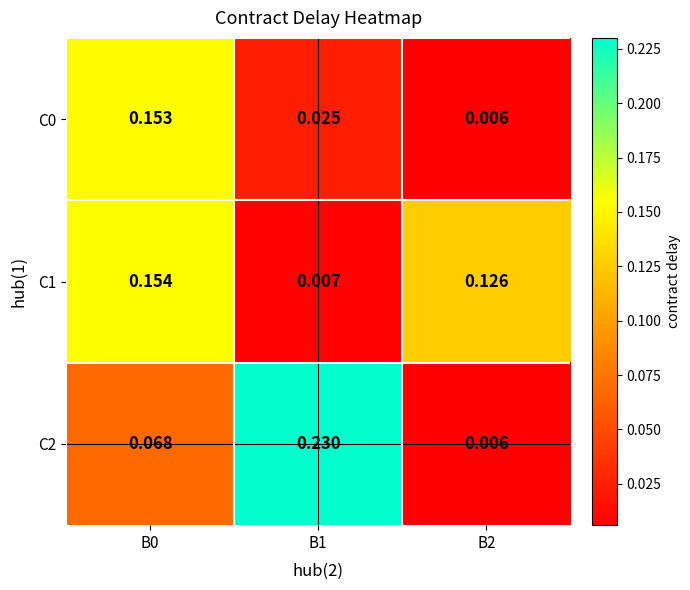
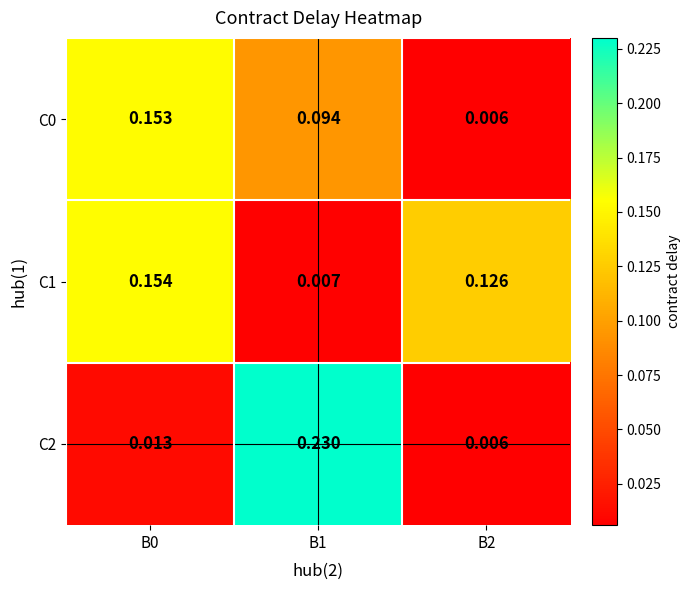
  {
    "C0": {
      "B0": 0.153,
-     "B1": 0.025,
+     "B1": 0.094,
      "B2": 0.006
    },
    "C1": {
      "B0": 0.154,
      "B1": 0.007,
      "B2": 0.126
    },
    "C2": {
-     "B0": 0.068,
+     "B0": 0.013,
      "B1": 0.230,
      "B2": 0.006
    }
  }
